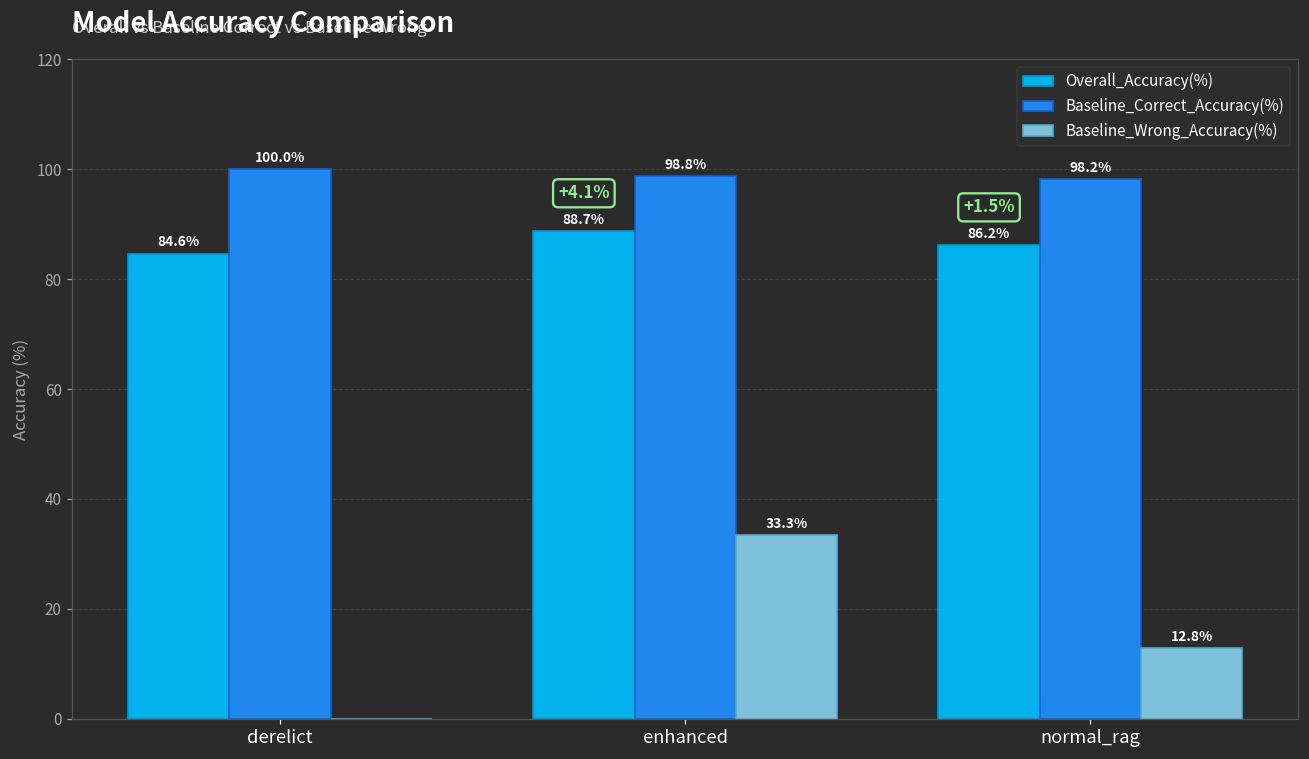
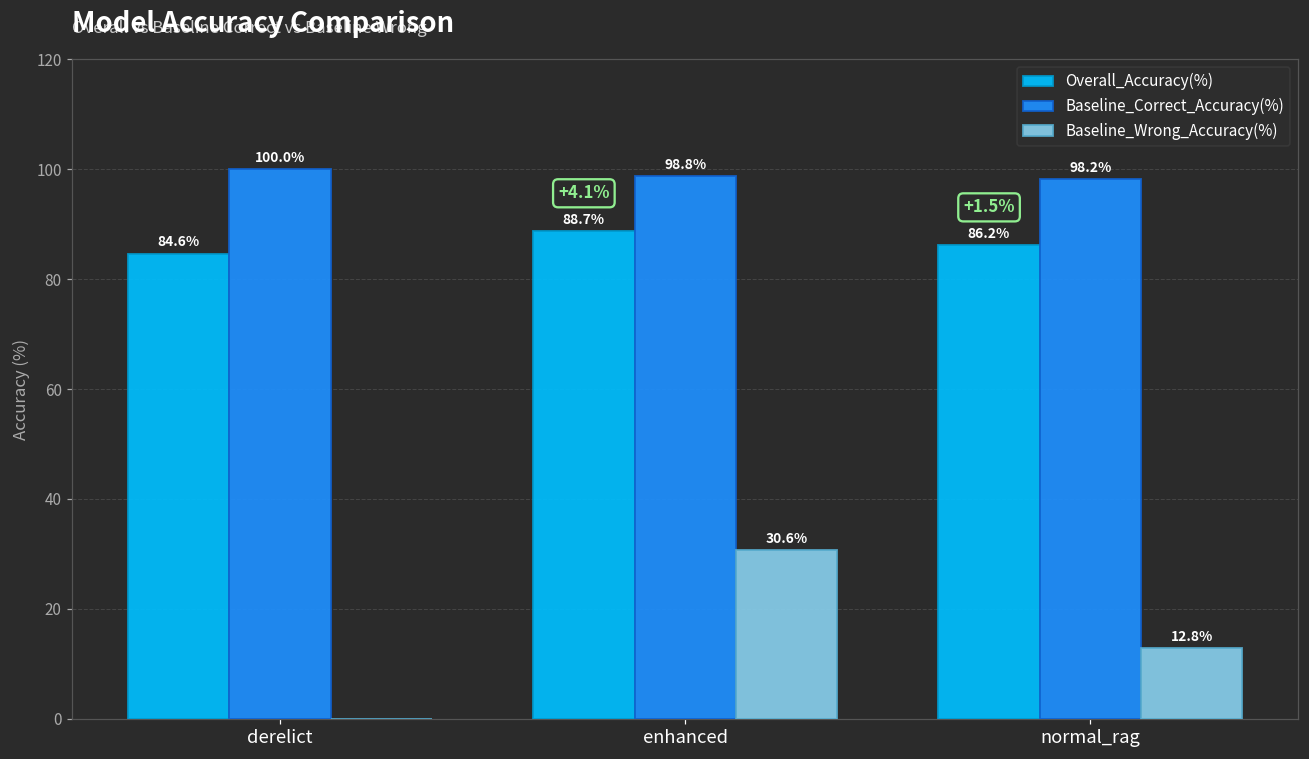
  {
    "Baseline_Wrong_Accuracy(%)": {
-     "enhanced": "33.3%",
+     "enhanced": "30.6%",
      "normal_rag": "12.8%"
    }
  }
